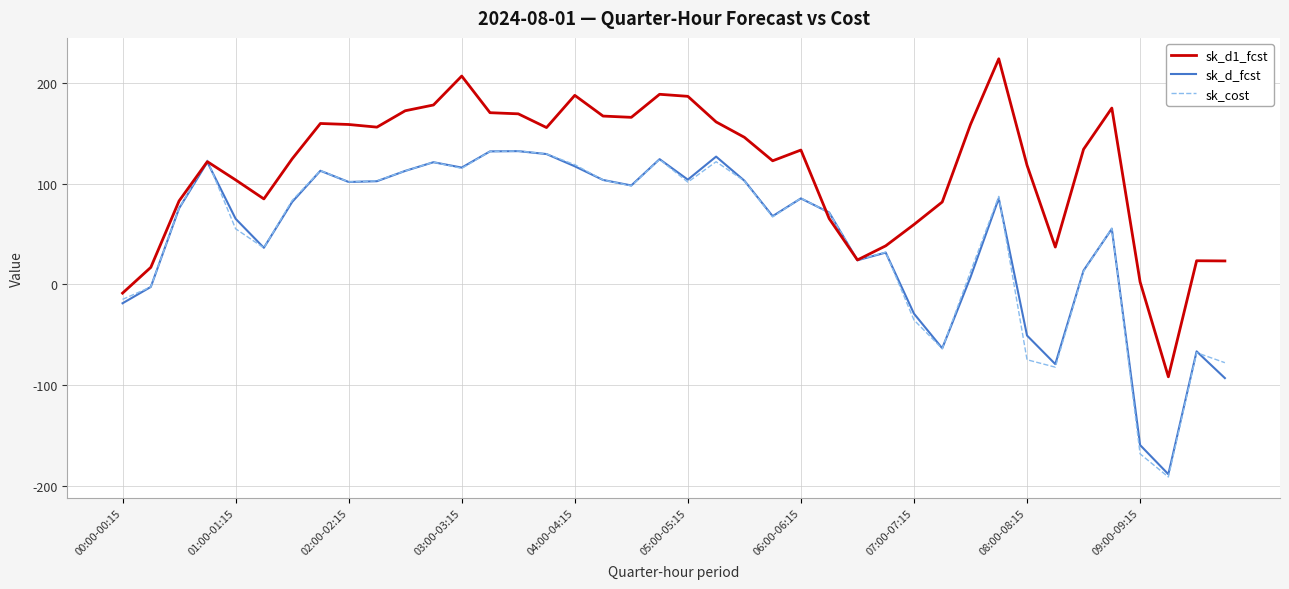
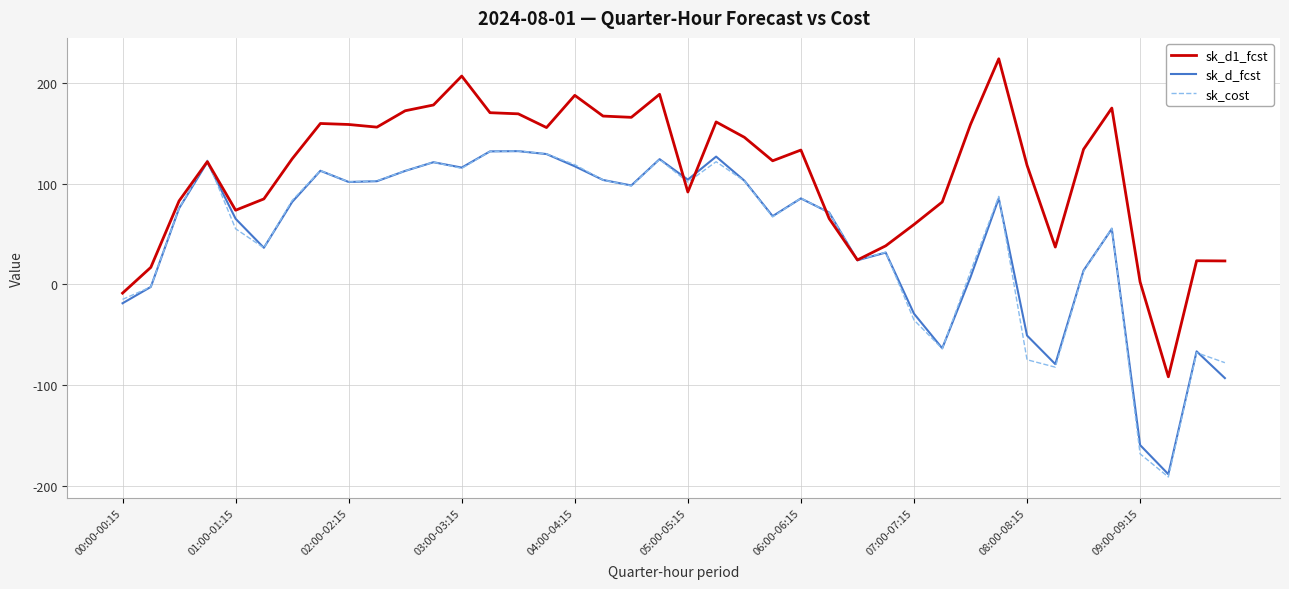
  {
    "sk_d1_fcst": {
      "00:00-00:15": -9,
-     "01:00-01:15": 104,
+     "01:00-01:15": 74,
      "02:00-02:15": 159,
      "03:00-03:15": 207,
      "04:00-04:15": 188,
-     "05:00-05:15": 187,
+     "05:00-05:15": 92,
      "06:00-06:15": 133,
      "07:00-07:15": 59,
      "08:00-08:15": 118,
      "09:00-09:15": 2
    },
    "sk_d_fcst": {
      "00:00-00:15": -19,
      "01:00-01:15": 65,
      "07:00-07:15": -29,
      "08:00-08:15": -51,
      "09:00-09:15": -159
    },
    "sk_cost": {
      "00:00-00:15": -15,
      "01:00-01:15": 55,
      "07:00-07:15": -35,
      "08:00-08:15": -75,
      "09:00-09:15": -168
    }
  }
